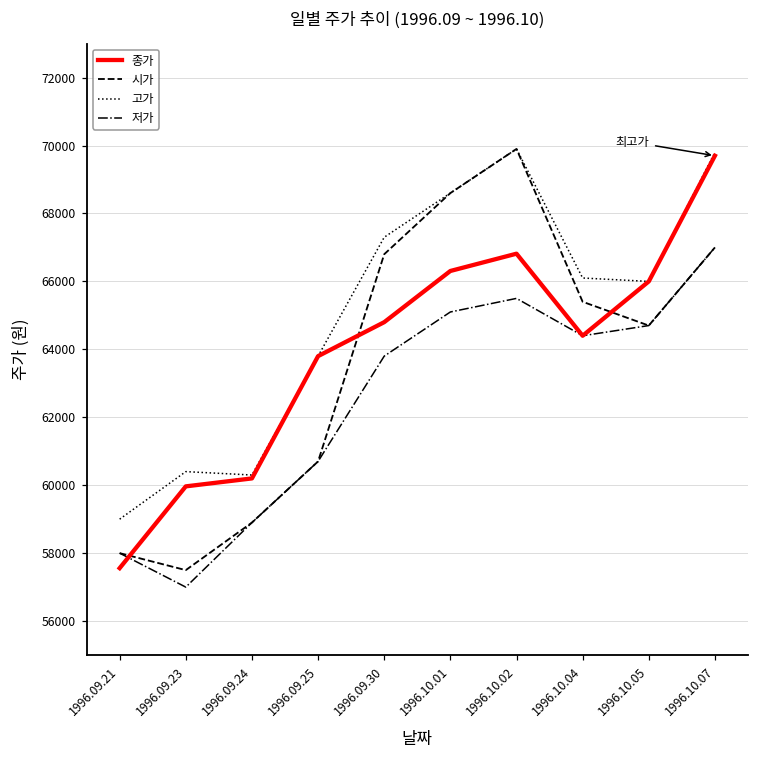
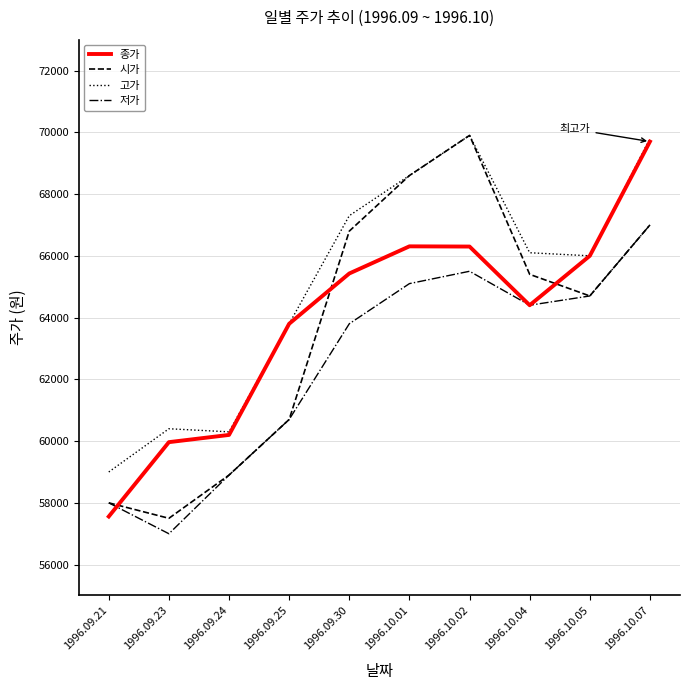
  {
    "종가": {
      "1996.09.21": 57600,
      "1996.09.23": 60000,
      "1996.09.24": 60200,
-     "1996.09.30": 64800,
+     "1996.09.30": 65400,
      "1996.10.01": 66300,
-     "1996.10.02": 66800,
+     "1996.10.02": 66300,
      "1996.10.07": 69700
    }
  }
